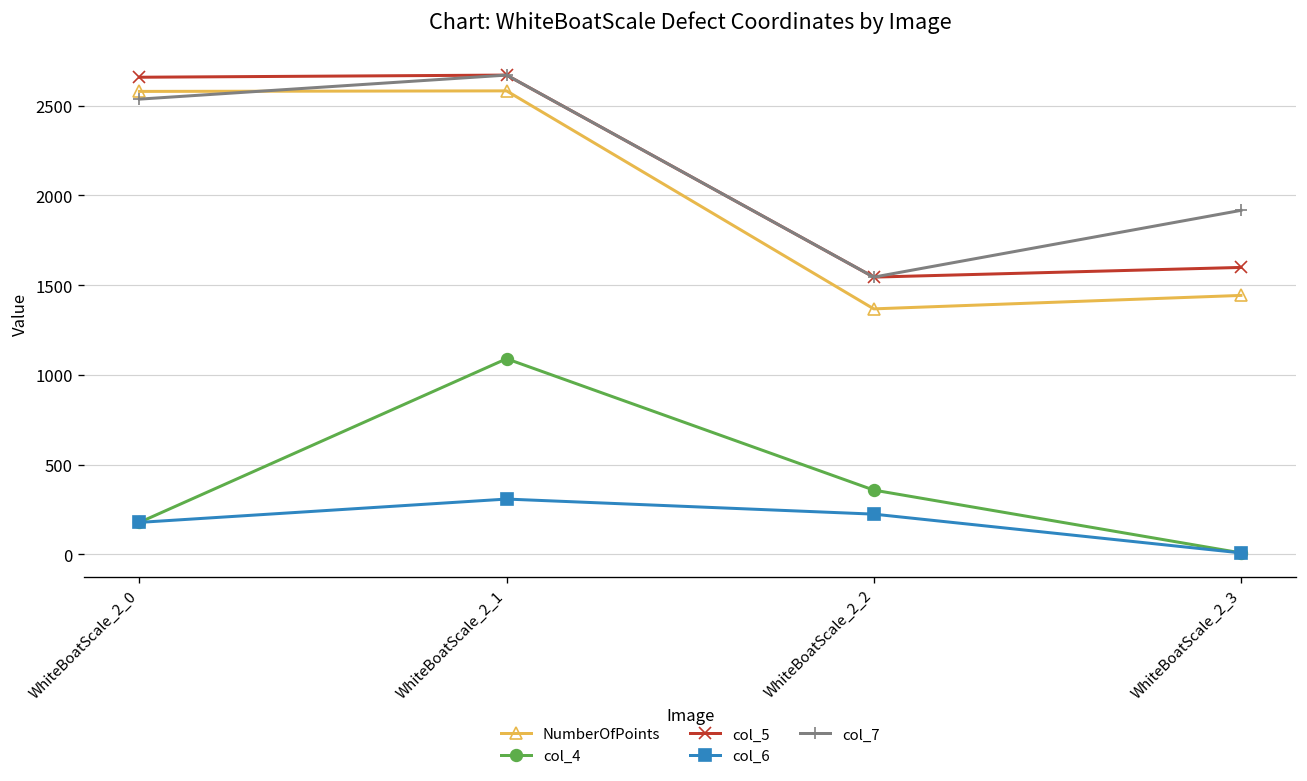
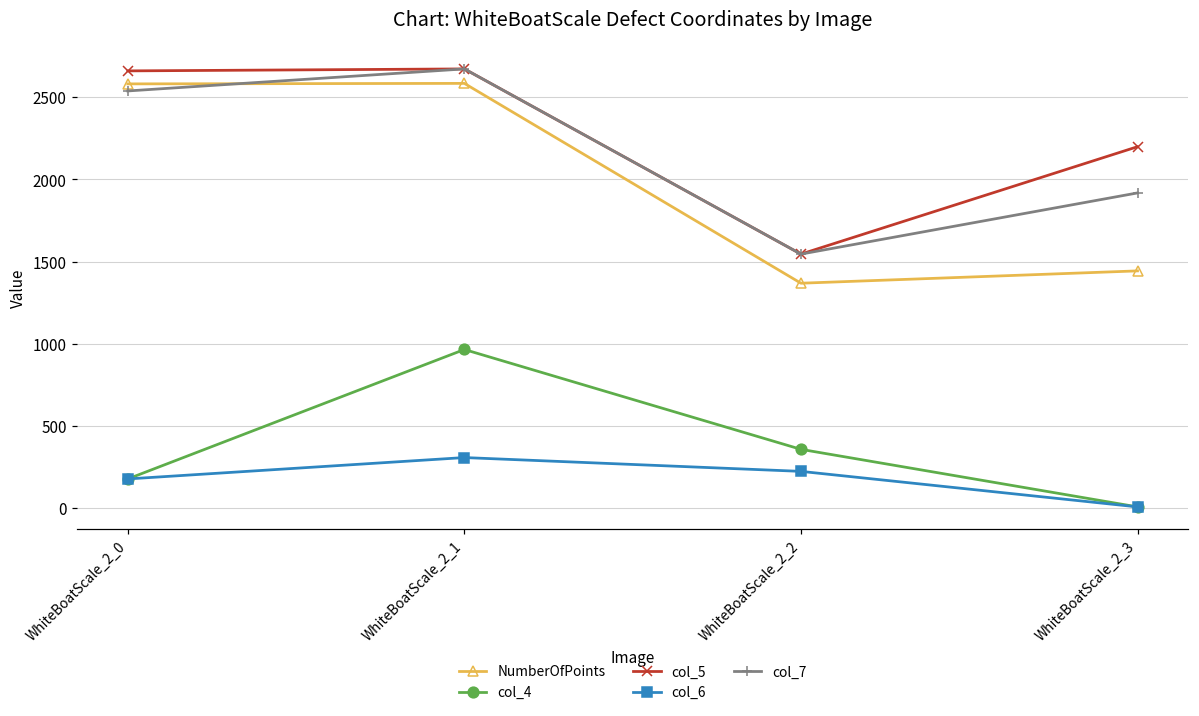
  {
    "NumberOfPoints": {
      "WhiteBoatScale_2_0": 2580,
      "WhiteBoatScale_2_1": 2580,
      "WhiteBoatScale_2_2": 1370,
      "WhiteBoatScale_2_3": 1440
    },
    "col_4": {
-     "WhiteBoatScale_2_1": 1090,
+     "WhiteBoatScale_2_1": 970,
      "WhiteBoatScale_2_2": 360
    },
    "col_5": {
      "WhiteBoatScale_2_0": 2660,
-     "WhiteBoatScale_2_3": 1600
+     "WhiteBoatScale_2_3": 2200
    },
    "col_6": {
      "WhiteBoatScale_2_1": 310,
      "WhiteBoatScale_2_2": 220
    },
    "col_7": {
      "WhiteBoatScale_2_0": 2540,
      "WhiteBoatScale_2_3": 1920
    }
  }
